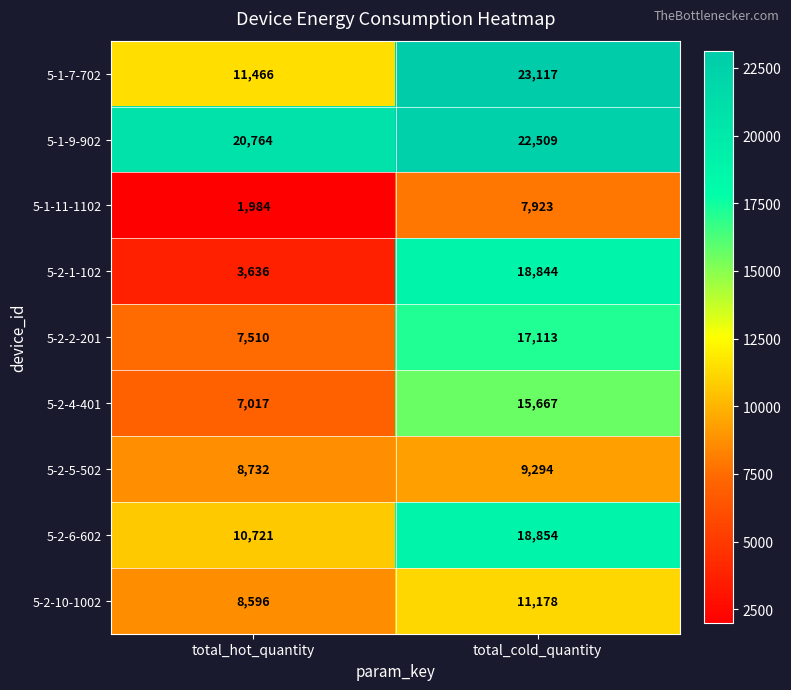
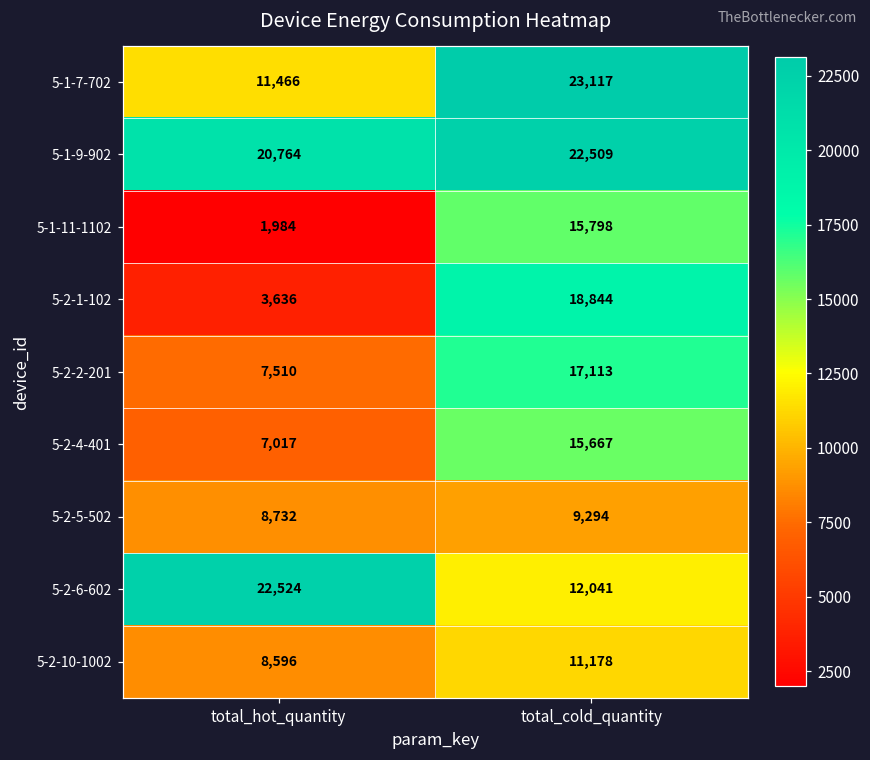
  {
    "5-1-7-702": {
      "total_hot_quantity": "11,466",
      "total_cold_quantity": "23,117"
    },
    "5-1-9-902": {
      "total_hot_quantity": "20,764",
      "total_cold_quantity": "22,509"
    },
    "5-1-11-1102": {
      "total_hot_quantity": "1,984",
-     "total_cold_quantity": "7,923"
+     "total_cold_quantity": "15,798"
    },
    "5-2-1-102": {
      "total_hot_quantity": "3,636",
      "total_cold_quantity": "18,844"
    },
    "5-2-2-201": {
      "total_hot_quantity": "7,510",
      "total_cold_quantity": "17,113"
    },
    "5-2-4-401": {
      "total_hot_quantity": "7,017",
      "total_cold_quantity": "15,667"
    },
    "5-2-5-502": {
      "total_hot_quantity": "8,732",
      "total_cold_quantity": "9,294"
    },
    "5-2-6-602": {
-     "total_hot_quantity": "10,721",
-     "total_cold_quantity": "18,854"
+     "total_hot_quantity": "22,524",
+     "total_cold_quantity": "12,041"
    },
    "5-2-10-1002": {
      "total_hot_quantity": "8,596",
      "total_cold_quantity": "11,178"
    }
  }
